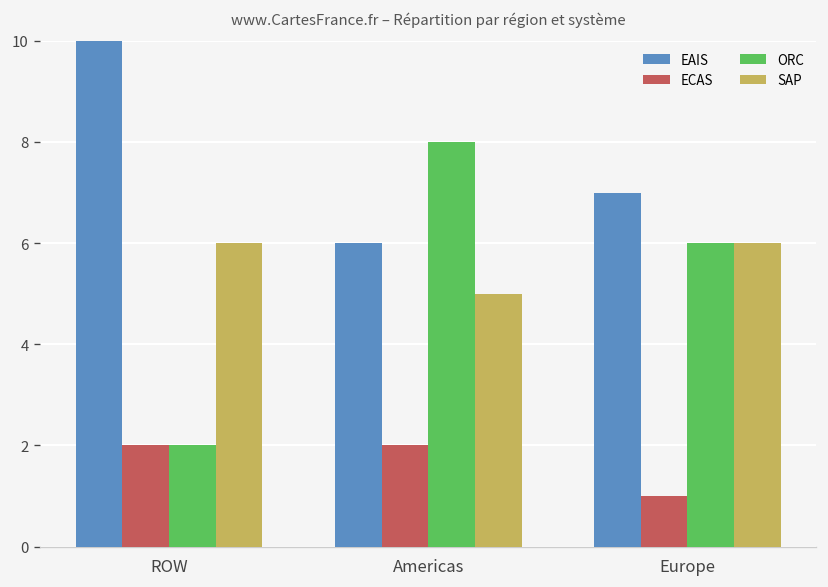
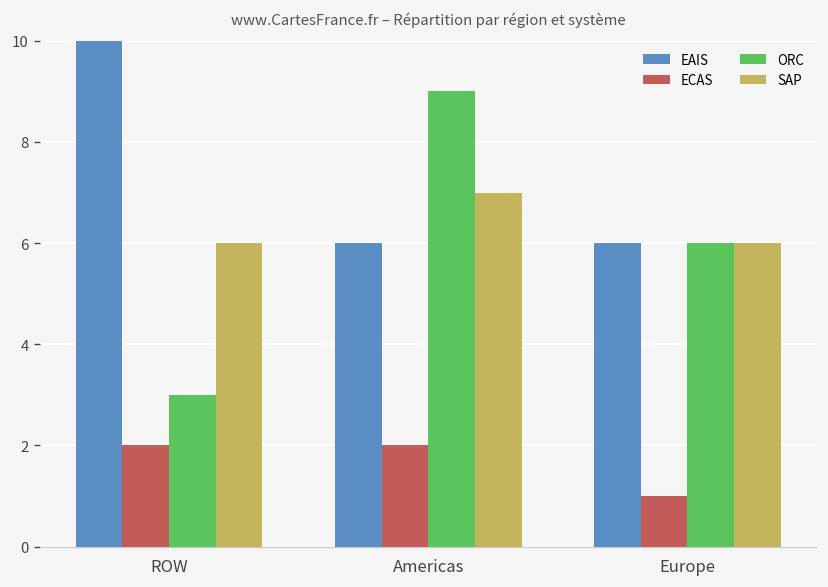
  {
    "EAIS": {
      "ROW": 10,
      "Americas": 6,
-     "Europe": 7
+     "Europe": 6
    },
    "ECAS": {
      "ROW": 2,
      "Americas": 2,
      "Europe": 1
    },
    "ORC": {
-     "ROW": 2,
-     "Americas": 8,
+     "ROW": 3,
+     "Americas": 9,
      "Europe": 6
    },
    "SAP": {
      "ROW": 6,
-     "Americas": 5,
+     "Americas": 7,
      "Europe": 6
    }
  }
